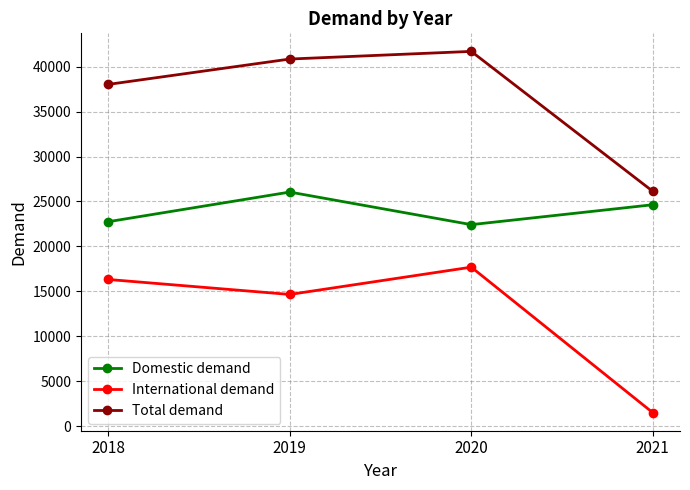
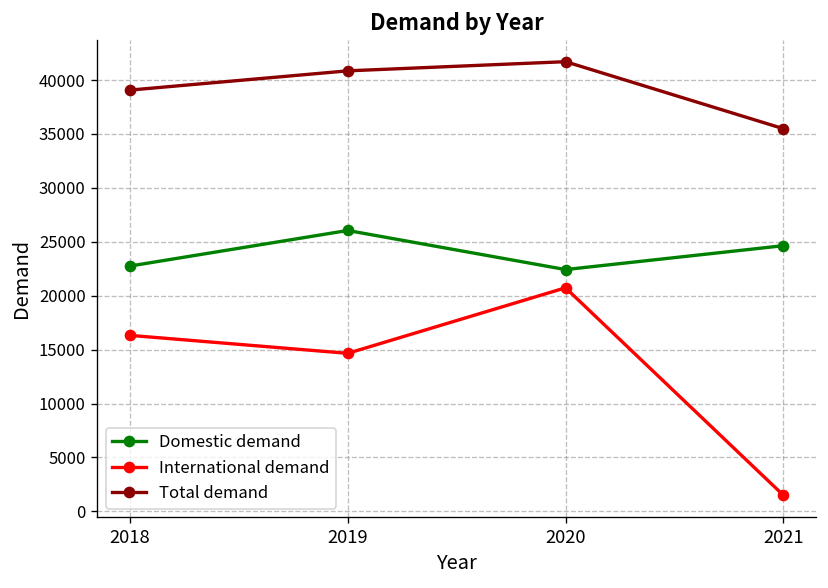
  {
    "Domestic demand": {
      "2018": 23000,
      "2019": 26000,
      "2020": 22000,
      "2021": 25000
    },
    "International demand": {
      "2018": 16000,
      "2019": 15000,
-     "2020": 18000,
+     "2020": 21000,
      "2021": 1000
    },
    "Total demand": {
-     "2018": 38000,
+     "2018": 39000,
      "2019": 41000,
      "2020": 42000,
-     "2021": 26000
+     "2021": 35000
    }
  }
